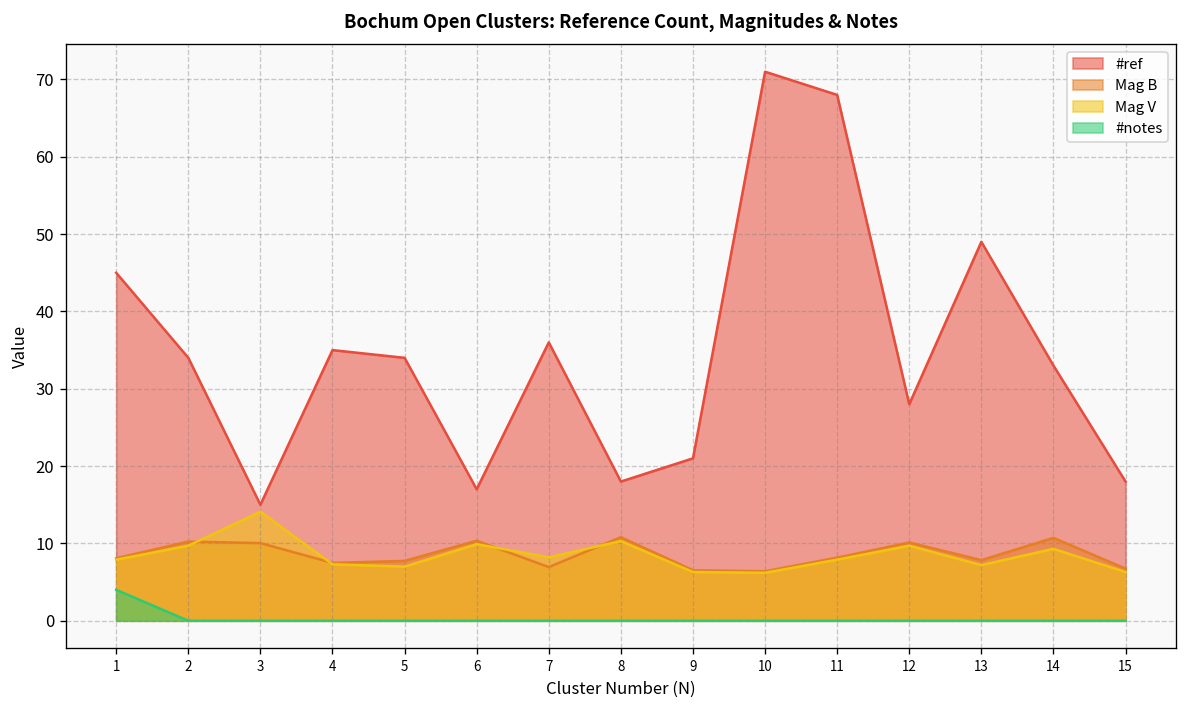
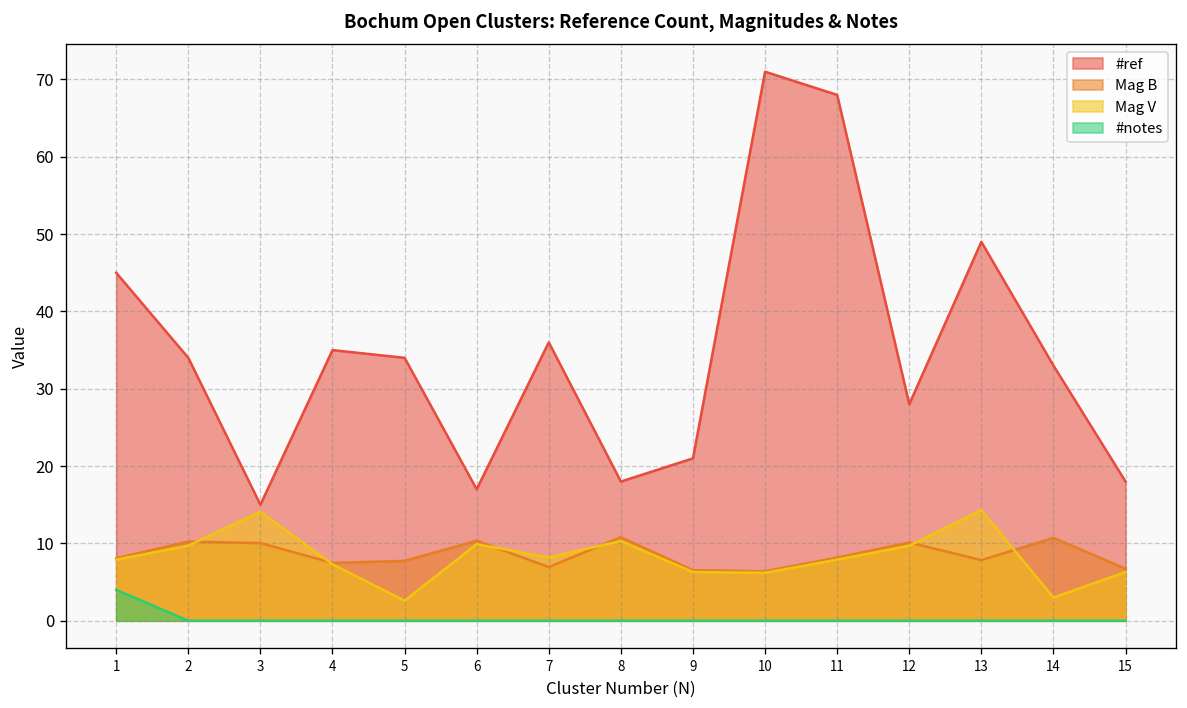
  {
    "Mag V": {
      "2": 10,
      "3": 14,
-     "5": 7,
+     "5": 3,
      "6": 10,
      "7": 8,
      "8": 10,
      "12": 10,
-     "13": 7,
-     "14": 9,
+     "13": 14,
+     "14": 3,
      "15": 6
    },
    "#notes": {
      "1": 4,
      "2": 0,
      "3": 0,
      "4": 0,
      "5": 0,
      "6": 0,
      "7": 0,
      "8": 0,
      "9": 0,
      "10": 0,
      "11": 0,
      "12": 0,
      "13": 0,
      "14": 0,
      "15": 0
    }
  }
